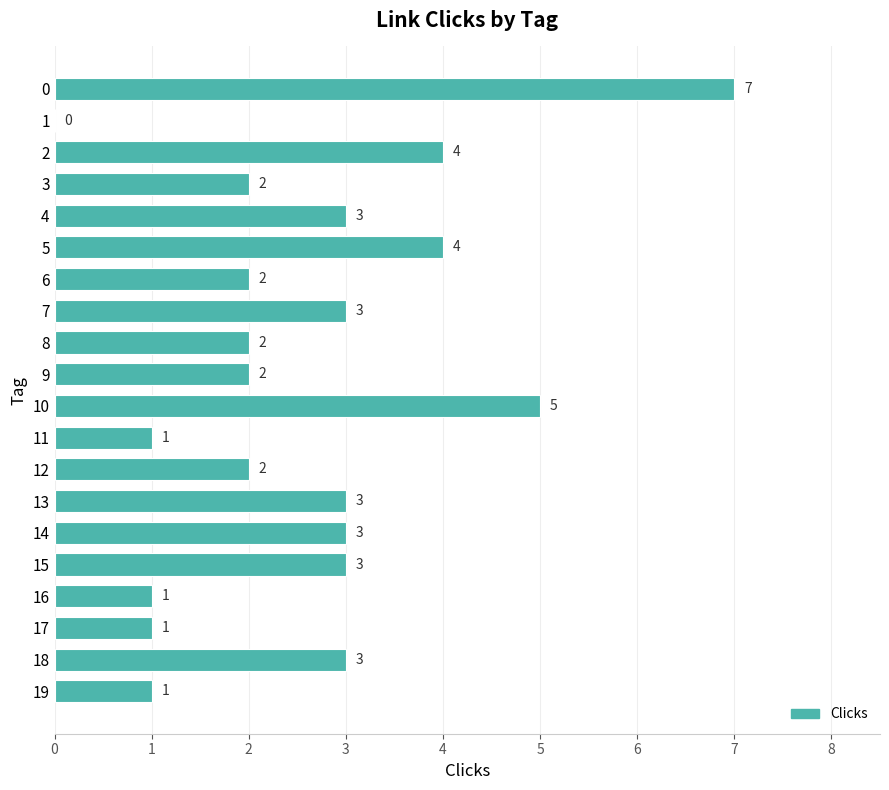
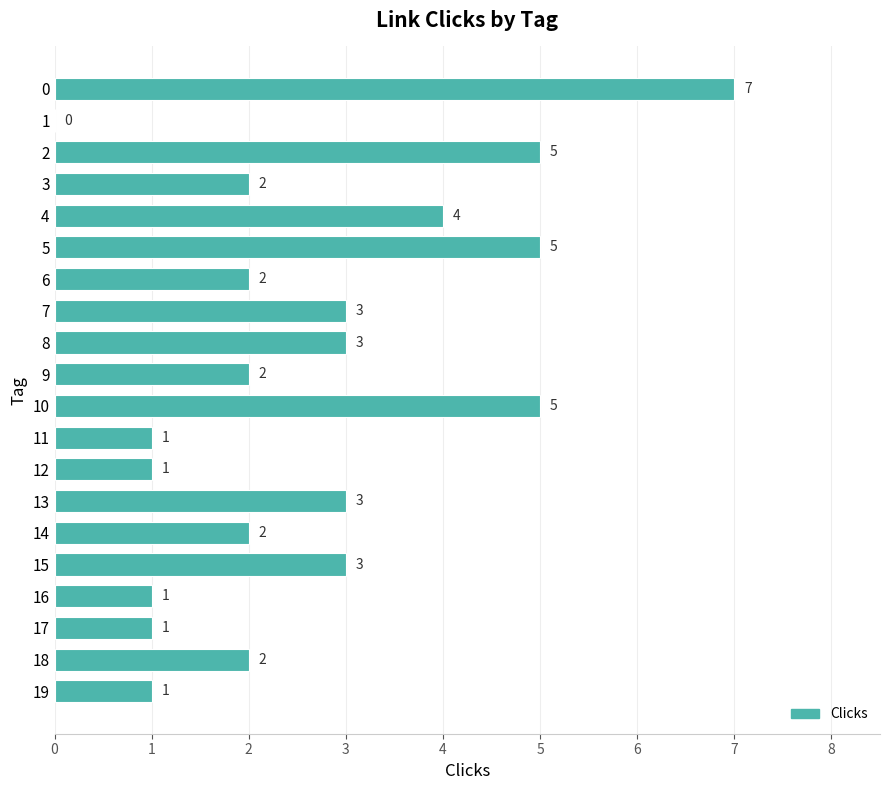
  {
    "0": 7,
    "1": 0,
-   "2": 4,
+   "2": 5,
    "3": 2,
-   "4": 3,
-   "5": 4,
+   "4": 4,
+   "5": 5,
    "6": 2,
    "7": 3,
-   "8": 2,
+   "8": 3,
    "9": 2,
    "10": 5,
    "11": 1,
-   "12": 2,
+   "12": 1,
    "13": 3,
-   "14": 3,
+   "14": 2,
    "15": 3,
    "16": 1,
    "17": 1,
-   "18": 3,
+   "18": 2,
    "19": 1
  }
